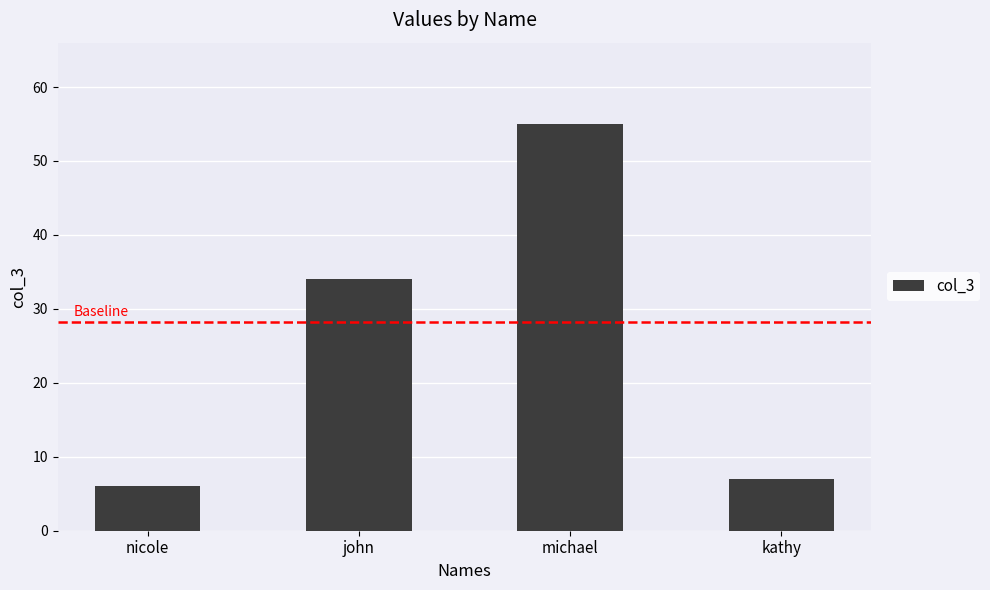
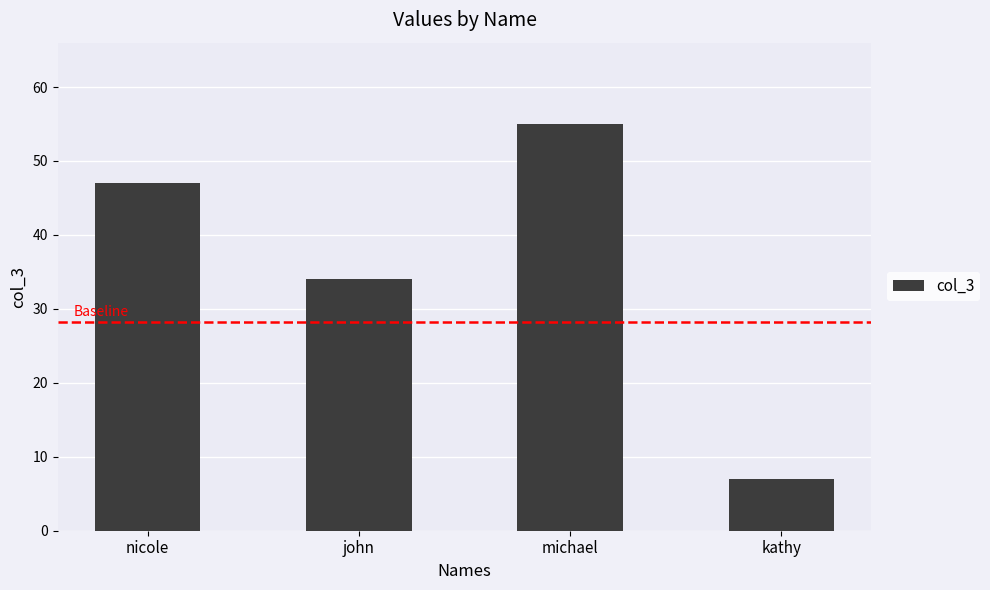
  {
-   "nicole": 6,
+   "nicole": 47,
    "john": 34,
    "michael": 55,
    "kathy": 7
  }
